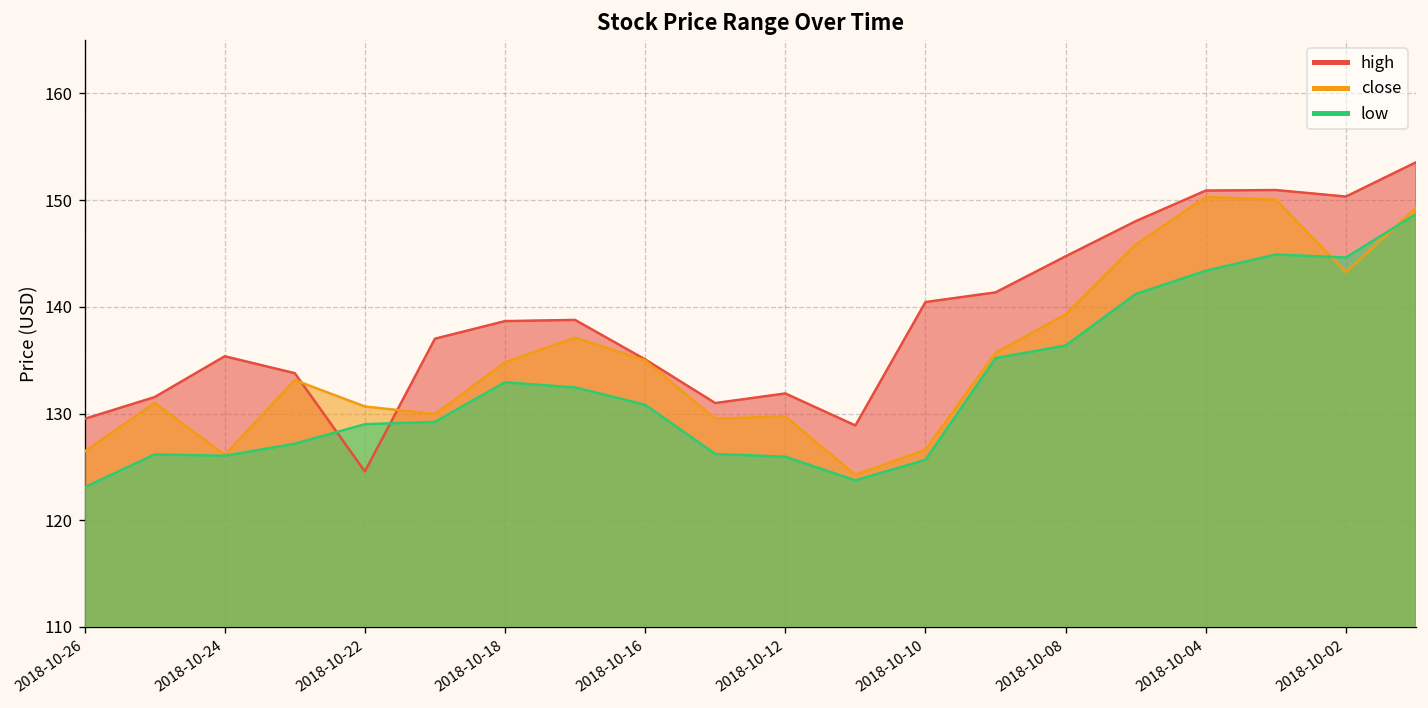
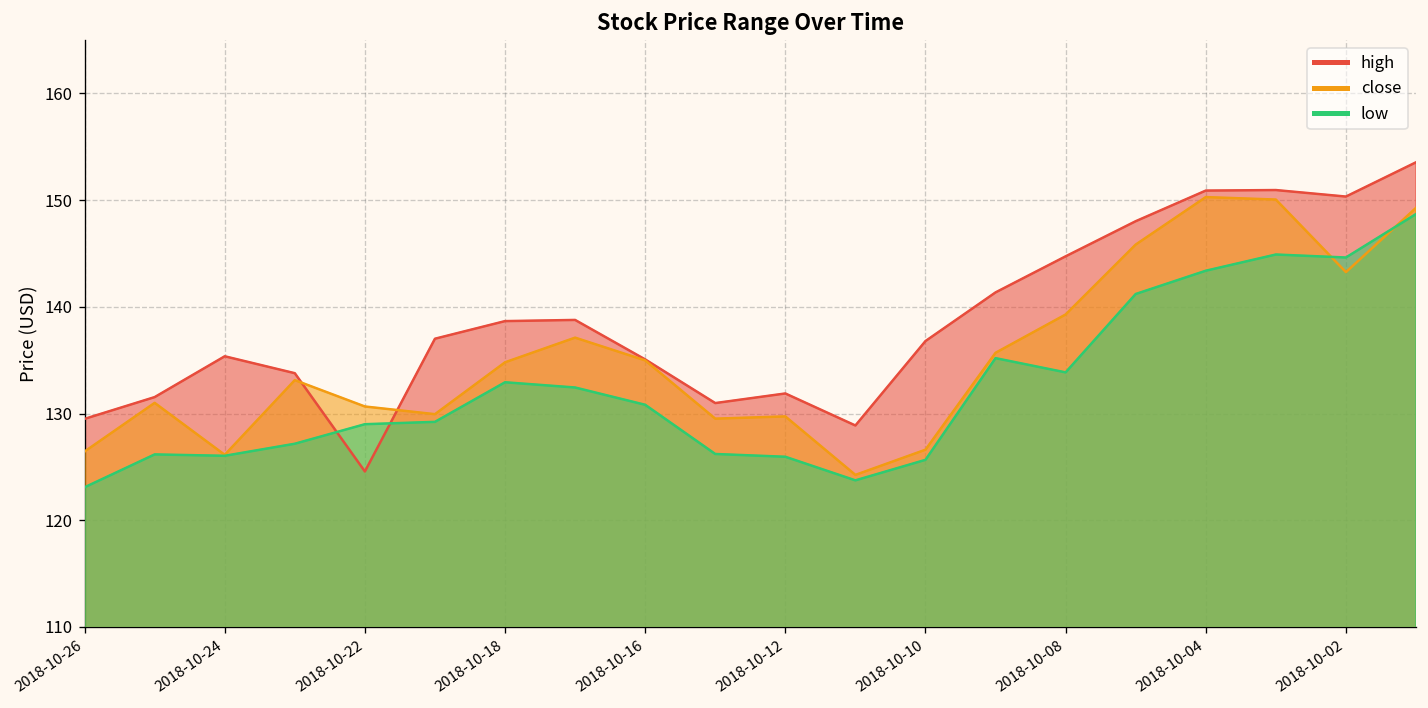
  {
    "high": {
      "2018-10-26": 130,
      "2018-10-24": 135,
      "2018-10-22": 125,
      "2018-10-18": 139,
      "2018-10-12": 132,
-     "2018-10-10": 140,
+     "2018-10-10": 137,
      "2018-10-08": 145,
      "2018-10-04": 151,
      "2018-10-02": 150
    },
    "close": {
      "2018-10-26": 126,
      "2018-10-22": 131,
      "2018-10-18": 135,
      "2018-10-12": 130,
      "2018-10-10": 127,
      "2018-10-08": 139,
      "2018-10-04": 150,
      "2018-10-02": 143
    },
    "low": {
      "2018-10-26": 123,
      "2018-10-22": 129,
      "2018-10-18": 133,
      "2018-10-16": 131,
      "2018-10-12": 126,
      "2018-10-10": 126,
-     "2018-10-08": 136,
+     "2018-10-08": 134,
      "2018-10-04": 143,
      "2018-10-02": 145
    }
  }
